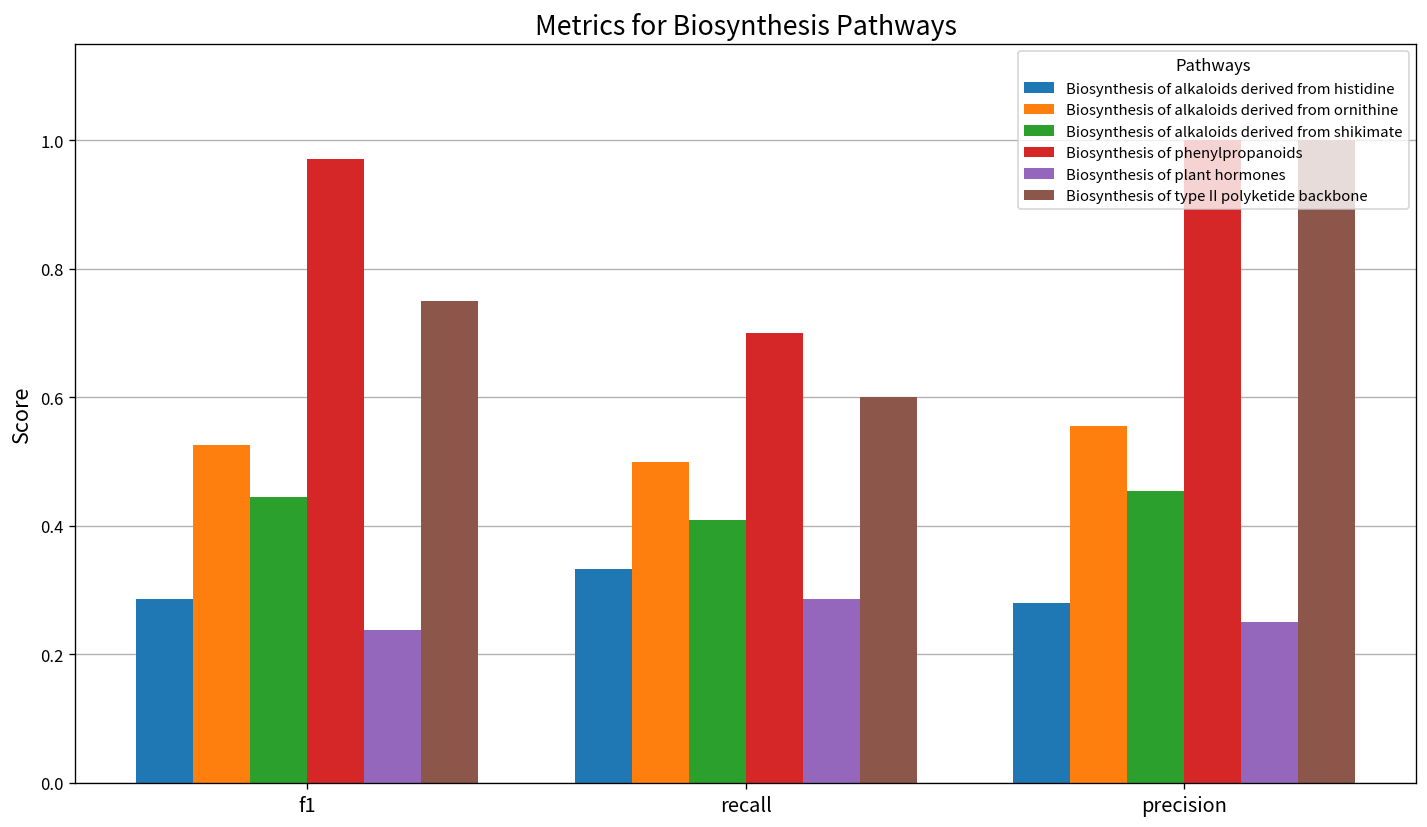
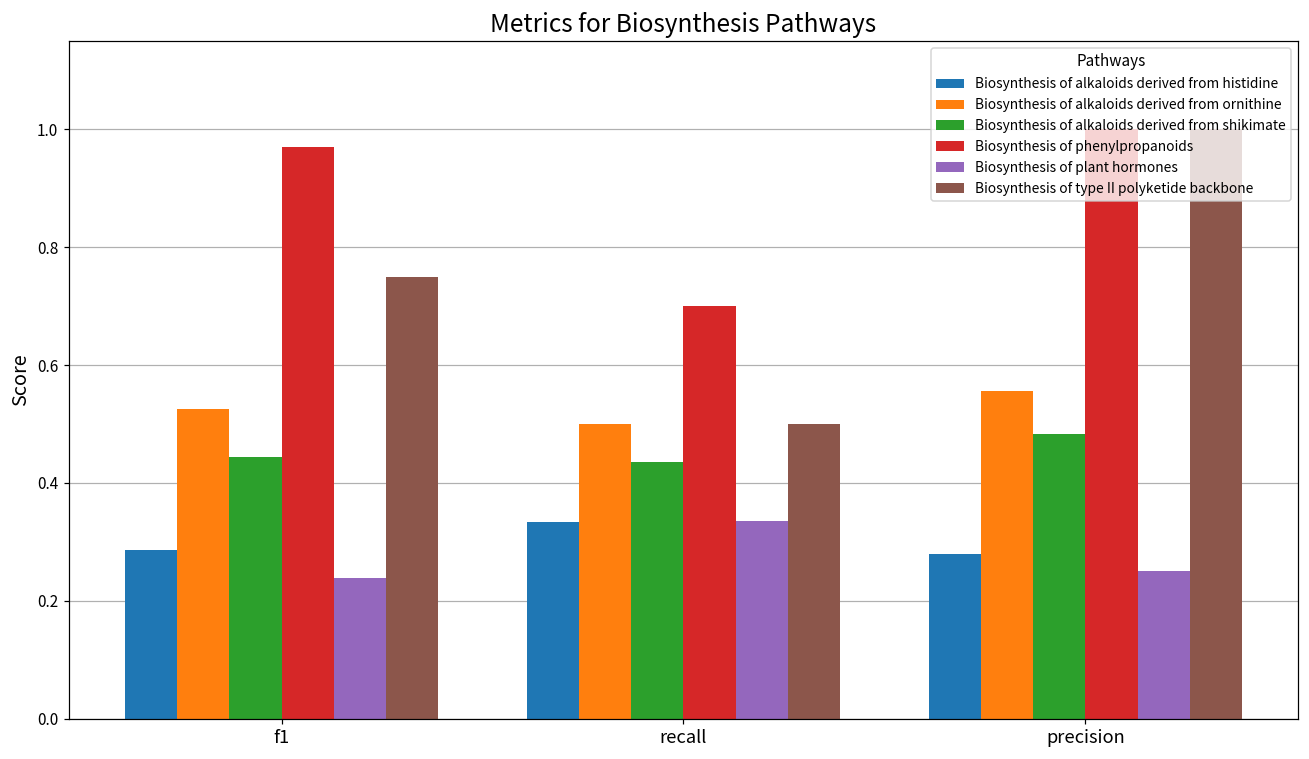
  {
    "Biosynthesis of alkaloids derived from histidine": {
      "f1": 0.29,
      "recall": 0.33,
      "precision": 0.28
    },
    "Biosynthesis of alkaloids derived from ornithine": {
      "f1": 0.53,
      "recall": 0.50,
      "precision": 0.56
    },
    "Biosynthesis of alkaloids derived from shikimate": {
      "f1": 0.44,
-     "recall": 0.41,
-     "precision": 0.45
+     "recall": 0.43,
+     "precision": 0.48
    },
    "Biosynthesis of phenylpropanoids": {
      "f1": 0.97,
      "recall": 0.70
    },
    "Biosynthesis of plant hormones": {
      "f1": 0.24,
-     "recall": 0.29,
+     "recall": 0.34,
      "precision": 0.25
    },
    "Biosynthesis of type II polyketide backbone": {
      "f1": 0.75,
-     "recall": 0.6
+     "recall": 0.5
    }
  }
